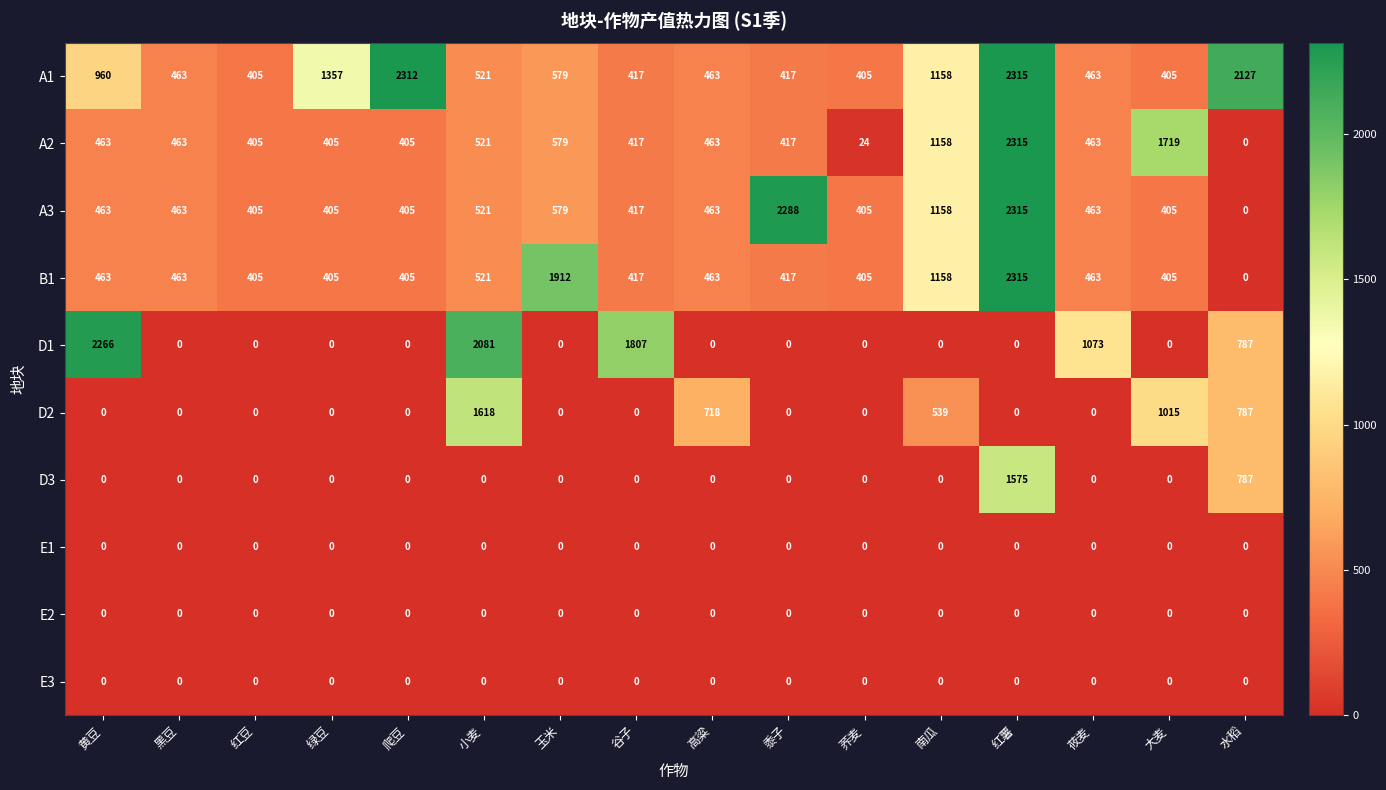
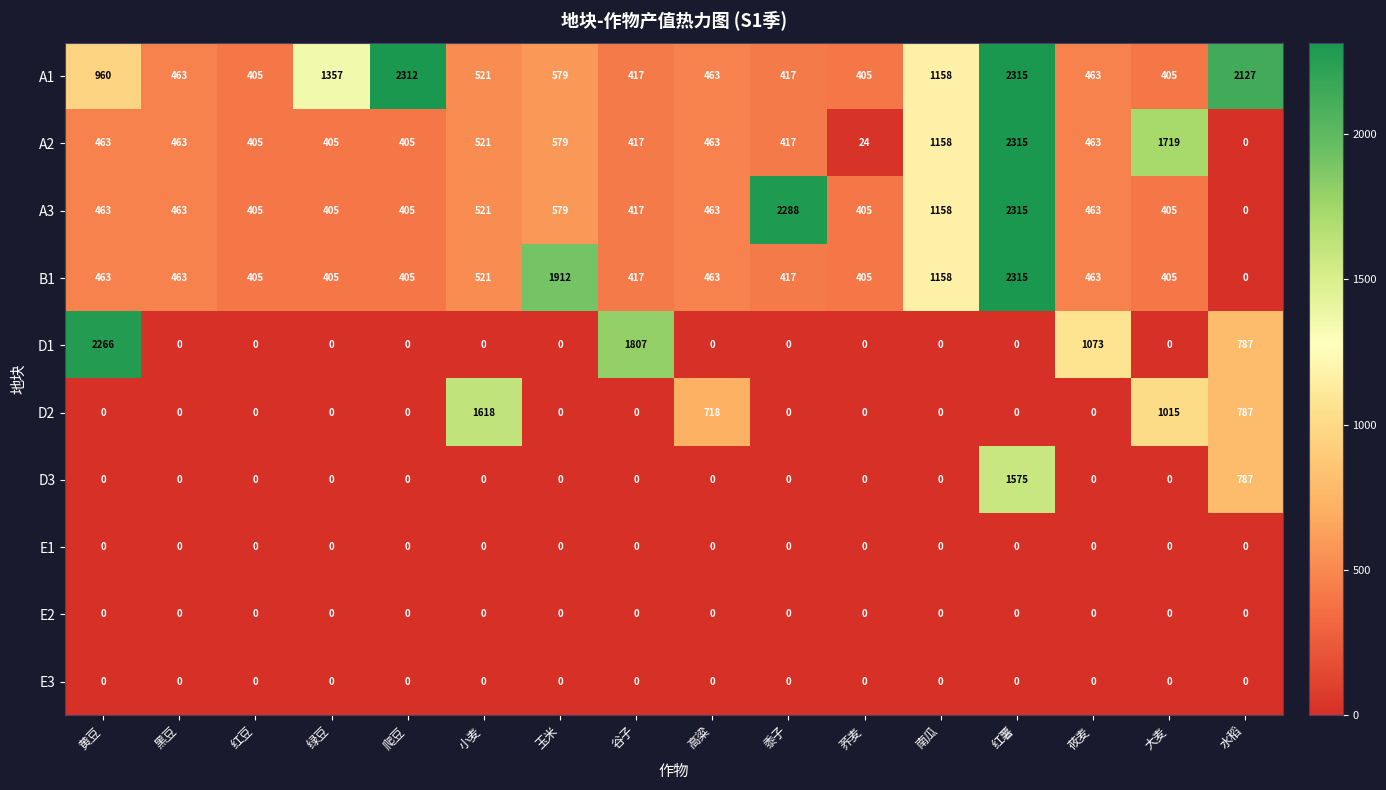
  {
    "A1": {
      "黄豆": 960,
      "黑豆": 463,
      "红豆": 405,
      "绿豆": 1357,
      "爬豆": 2312,
      "小麦": 521,
      "玉米": 579,
      "谷子": 417,
      "高粱": 463,
      "黍子": 417,
      "荞麦": 405,
      "南瓜": 1158,
      "红薯": 2315,
      "莜麦": 463,
      "大麦": 405,
      "水稻": 2127
    },
    "A2": {
      "黄豆": 463,
      "黑豆": 463,
      "红豆": 405,
      "绿豆": 405,
      "爬豆": 405,
      "小麦": 521,
      "玉米": 579,
      "谷子": 417,
      "高粱": 463,
      "黍子": 417,
      "荞麦": 24,
      "南瓜": 1158,
      "红薯": 2315,
      "莜麦": 463,
      "大麦": 1719,
      "水稻": 0
    },
    "A3": {
      "黄豆": 463,
      "黑豆": 463,
      "红豆": 405,
      "绿豆": 405,
      "爬豆": 405,
      "小麦": 521,
      "玉米": 579,
      "谷子": 417,
      "高粱": 463,
      "黍子": 2288,
      "荞麦": 405,
      "南瓜": 1158,
      "红薯": 2315,
      "莜麦": 463,
      "大麦": 405,
      "水稻": 0
    },
    "B1": {
      "黄豆": 463,
      "黑豆": 463,
      "红豆": 405,
      "绿豆": 405,
      "爬豆": 405,
      "小麦": 521,
      "玉米": 1912,
      "谷子": 417,
      "高粱": 463,
      "黍子": 417,
      "荞麦": 405,
      "南瓜": 1158,
      "红薯": 2315,
      "莜麦": 463,
      "大麦": 405,
      "水稻": 0
    },
    "D1": {
      "黄豆": 2266,
      "黑豆": 0,
      "红豆": 0,
      "绿豆": 0,
      "爬豆": 0,
-     "小麦": 2081,
+     "小麦": 0,
      "玉米": 0,
      "谷子": 1807,
      "高粱": 0,
      "黍子": 0,
      "荞麦": 0,
      "南瓜": 0,
      "红薯": 0,
      "莜麦": 1073,
      "大麦": 0,
      "水稻": 787
    },
    "D2": {
      "黄豆": 0,
      "黑豆": 0,
      "红豆": 0,
      "绿豆": 0,
      "爬豆": 0,
      "小麦": 1618,
      "玉米": 0,
      "谷子": 0,
      "高粱": 718,
      "黍子": 0,
      "荞麦": 0,
-     "南瓜": 539,
+     "南瓜": 0,
      "红薯": 0,
      "莜麦": 0,
      "大麦": 1015,
      "水稻": 787
    },
    "D3": {
      "黄豆": 0,
      "黑豆": 0,
      "红豆": 0,
      "绿豆": 0,
      "爬豆": 0,
      "小麦": 0,
      "玉米": 0,
      "谷子": 0,
      "高粱": 0,
      "黍子": 0,
      "荞麦": 0,
      "南瓜": 0,
      "红薯": 1575,
      "莜麦": 0,
      "大麦": 0,
      "水稻": 787
    },
    "E1": {
      "黄豆": 0,
      "黑豆": 0,
      "红豆": 0,
      "绿豆": 0,
      "爬豆": 0,
      "小麦": 0,
      "玉米": 0,
      "谷子": 0,
      "高粱": 0,
      "黍子": 0,
      "荞麦": 0,
      "南瓜": 0,
      "红薯": 0,
      "莜麦": 0,
      "大麦": 0,
      "水稻": 0
    },
    "E2": {
      "黄豆": 0,
      "黑豆": 0,
      "红豆": 0,
      "绿豆": 0,
      "爬豆": 0,
      "小麦": 0,
      "玉米": 0,
      "谷子": 0,
      "高粱": 0,
      "黍子": 0,
      "荞麦": 0,
      "南瓜": 0,
      "红薯": 0,
      "莜麦": 0,
      "大麦": 0,
      "水稻": 0
    },
    "E3": {
      "黄豆": 0,
      "黑豆": 0,
      "红豆": 0,
      "绿豆": 0,
      "爬豆": 0,
      "小麦": 0,
      "玉米": 0,
      "谷子": 0,
      "高粱": 0,
      "黍子": 0,
      "荞麦": 0,
      "南瓜": 0,
      "红薯": 0,
      "莜麦": 0,
      "大麦": 0,
      "水稻": 0
    }
  }
